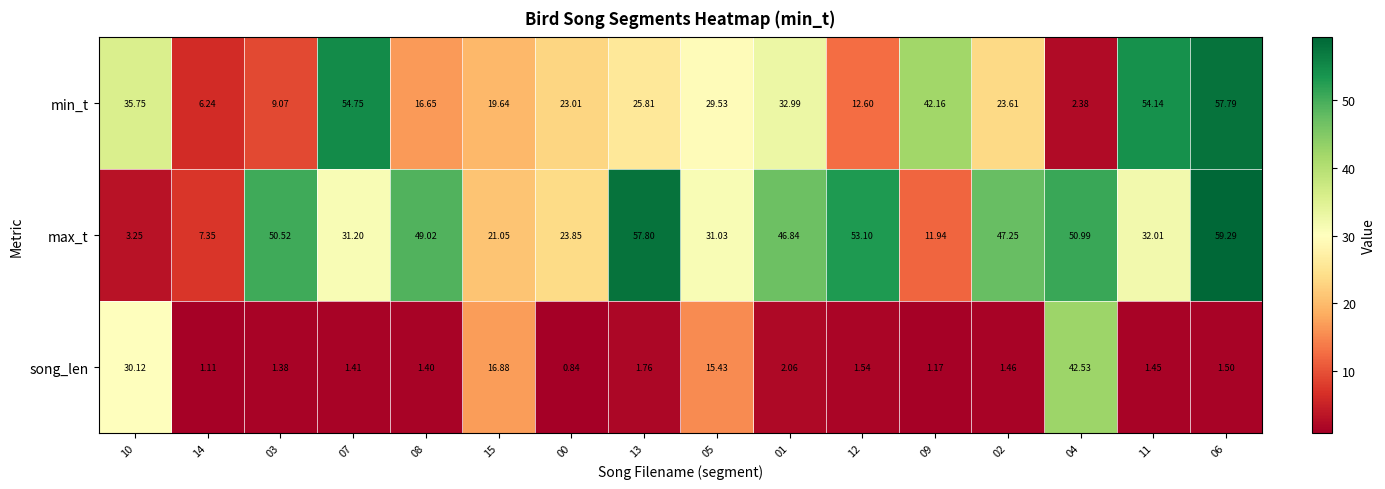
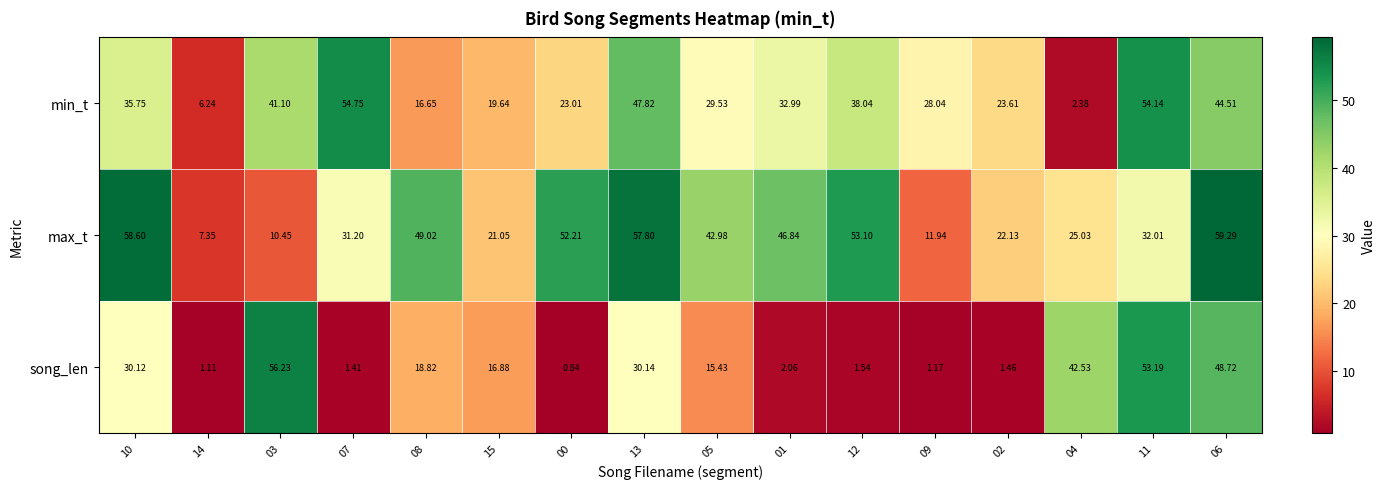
  {
    "min_t": {
      "10": 35.75,
      "14": 6.24,
-     "03": 9.07,
+     "03": 41.10,
      "07": 54.75,
      "08": 16.65,
      "15": 19.64,
      "00": 23.01,
-     "13": 25.81,
+     "13": 47.82,
      "05": 29.53,
      "01": 32.99,
-     "12": 12.60,
-     "09": 42.16,
+     "12": 38.04,
+     "09": 28.04,
      "02": 23.61,
      "04": 2.38,
      "11": 54.14,
-     "06": 57.79
+     "06": 44.51
    },
    "max_t": {
-     "10": 3.25,
+     "10": 58.60,
      "14": 7.35,
-     "03": 50.52,
+     "03": 10.45,
      "07": 31.20,
      "08": 49.02,
      "15": 21.05,
-     "00": 23.85,
+     "00": 52.21,
      "13": 57.80,
-     "05": 31.03,
+     "05": 42.98,
      "01": 46.84,
      "12": 53.10,
      "09": 11.94,
-     "02": 47.25,
-     "04": 50.99,
+     "02": 22.13,
+     "04": 25.03,
      "11": 32.01,
      "06": 59.29
    },
    "song_len": {
      "10": 30.12,
      "14": 1.11,
-     "03": 1.38,
+     "03": 56.23,
      "07": 1.41,
-     "08": 1.40,
+     "08": 18.82,
      "15": 16.88,
      "00": 0.84,
-     "13": 1.76,
+     "13": 30.14,
      "05": 15.43,
      "01": 2.06,
      "12": 1.54,
      "09": 1.17,
      "02": 1.46,
      "04": 42.53,
-     "11": 1.45,
-     "06": 1.50
+     "11": 53.19,
+     "06": 48.72
    }
  }
